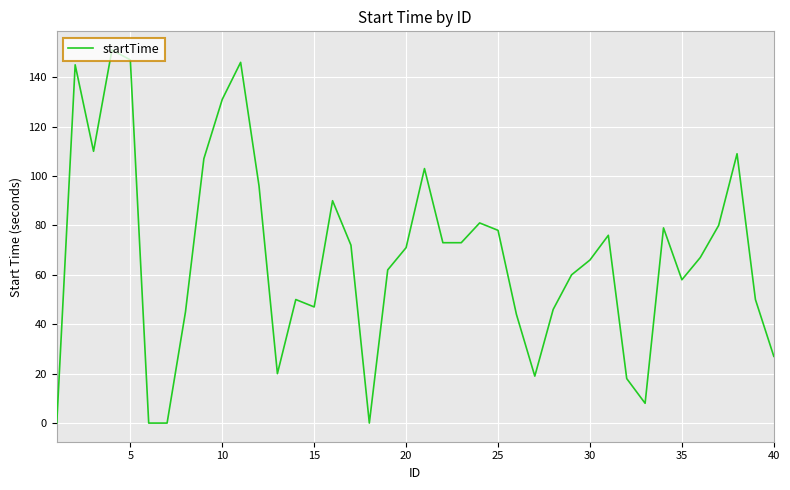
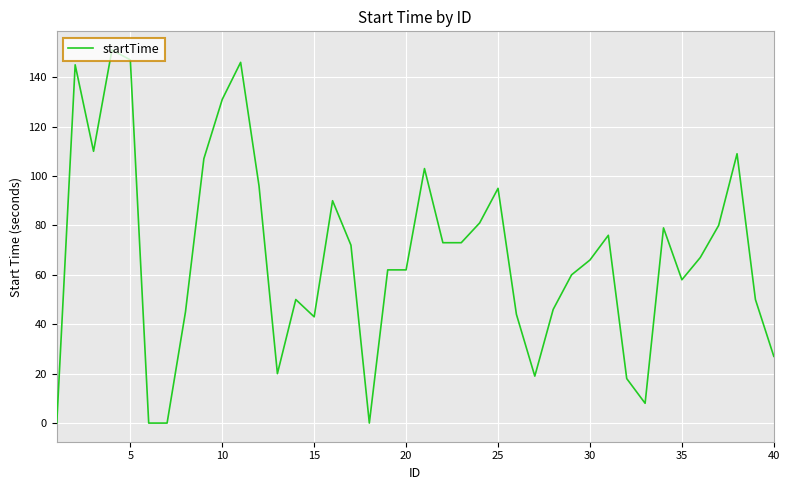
  {
    "10": 131,
-   "15": 47,
-   "20": 71,
-   "25": 78,
+   "15": 43,
+   "20": 62,
+   "25": 95,
    "30": 66,
    "35": 58,
    "40": 27
  }
